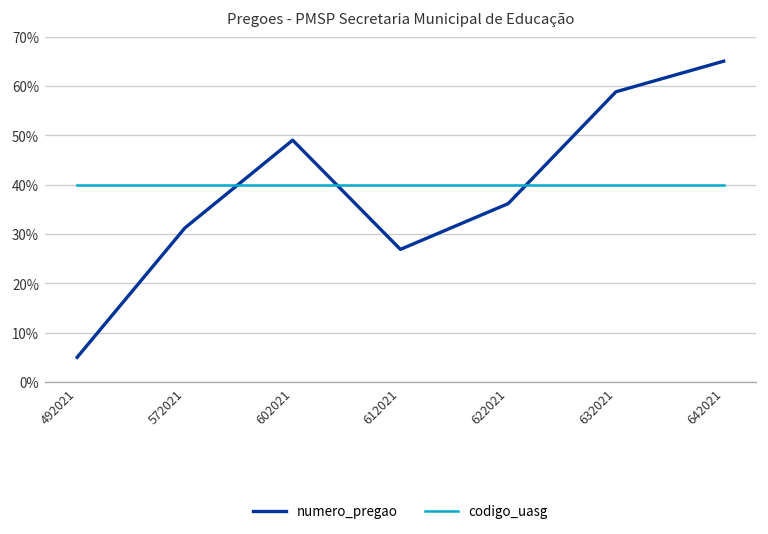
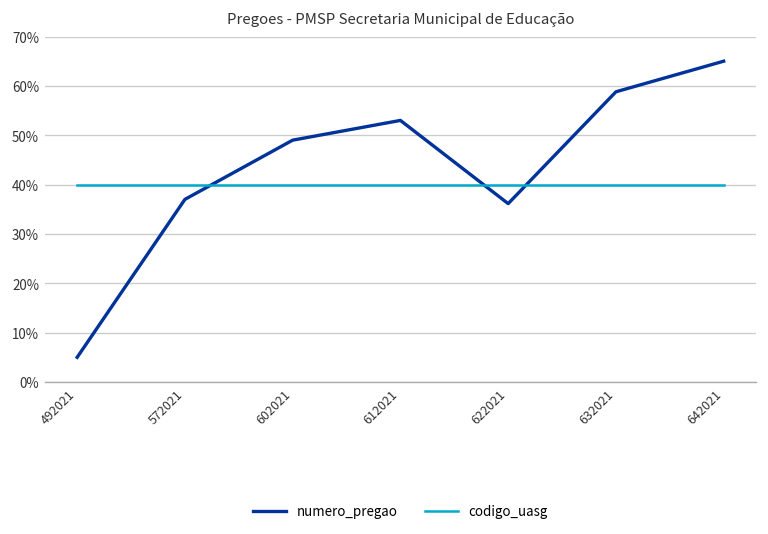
  {
    "numero_pregao": {
      "492021": "5%",
-     "572021": "31%",
+     "572021": "37%",
      "602021": "49%",
-     "612021": "27%",
+     "612021": "53%",
      "622021": "36%",
      "632021": "59%",
      "642021": "65%"
    },
    "codigo_uasg": {
      "492021": "40%",
      "572021": "40%",
      "602021": "40%",
      "612021": "40%",
      "622021": "40%",
      "632021": "40%",
      "642021": "40%"
    }
  }
